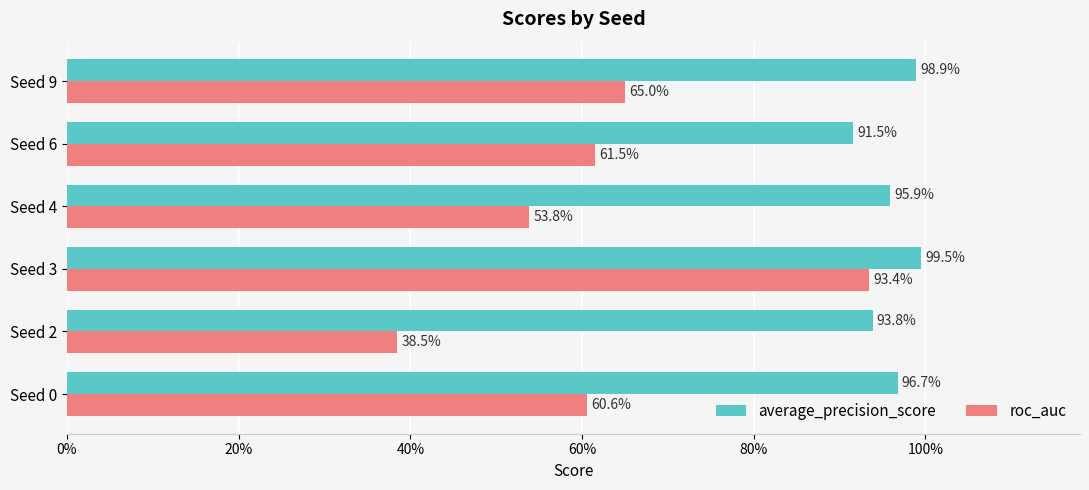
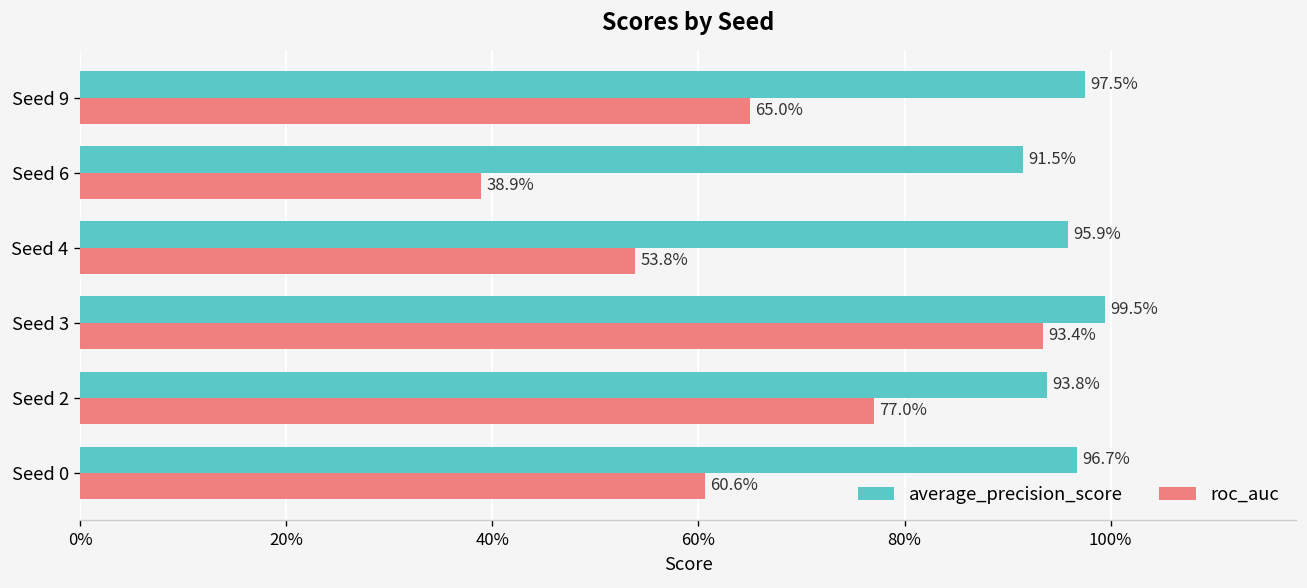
  {
    "average_precision_score": {
-     "Seed 9": "98.9%",
+     "Seed 9": "97.5%",
      "Seed 6": "91.5%",
      "Seed 4": "95.9%",
      "Seed 3": "99.5%",
      "Seed 2": "93.8%",
      "Seed 0": "96.7%"
    },
    "roc_auc": {
      "Seed 9": "65.0%",
-     "Seed 6": "61.5%",
+     "Seed 6": "38.9%",
      "Seed 4": "53.8%",
      "Seed 3": "93.4%",
-     "Seed 2": "38.5%",
+     "Seed 2": "77.0%",
      "Seed 0": "60.6%"
    }
  }
